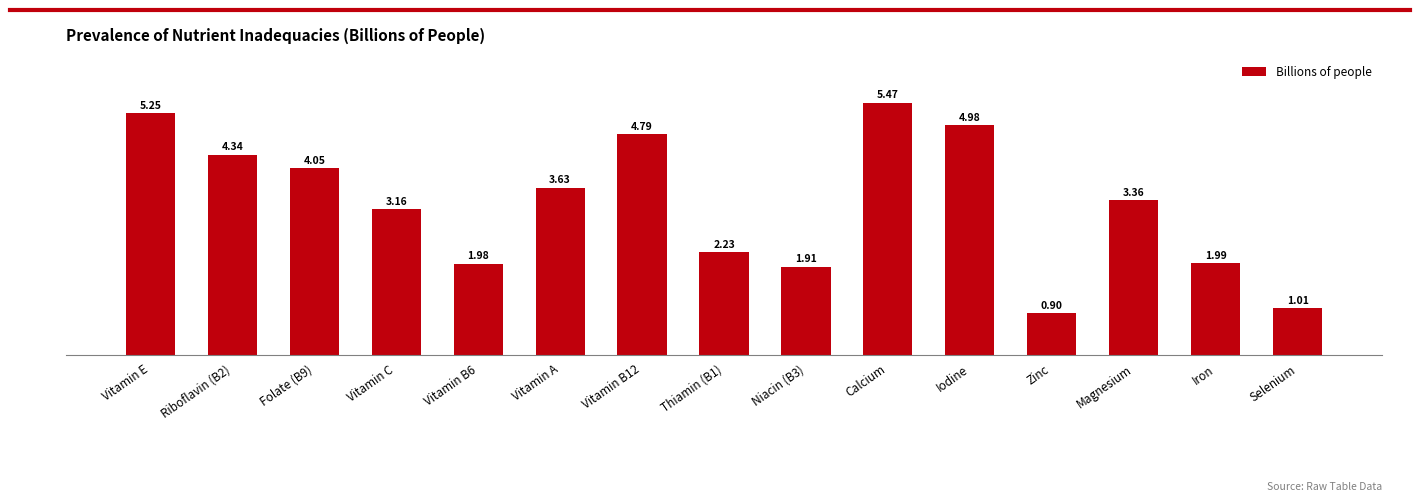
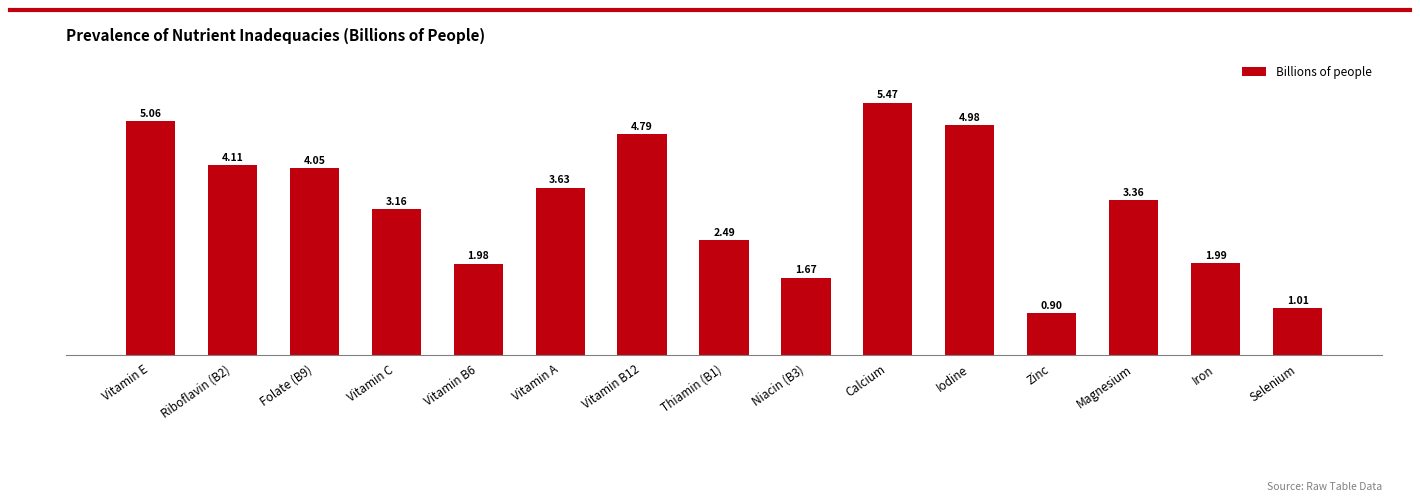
  {
-   "Vitamin E": 5.25,
-   "Riboflavin (B2)": 4.34,
+   "Vitamin E": 5.06,
+   "Riboflavin (B2)": 4.11,
    "Folate (B9)": 4.05,
    "Vitamin C": 3.16,
    "Vitamin B6": 1.98,
    "Vitamin A": 3.63,
    "Vitamin B12": 4.79,
-   "Thiamin (B1)": 2.23,
-   "Niacin (B3)": 1.91,
+   "Thiamin (B1)": 2.49,
+   "Niacin (B3)": 1.67,
    "Calcium": 5.47,
    "Iodine": 4.98,
    "Zinc": 0.90,
    "Magnesium": 3.36,
    "Iron": 1.99,
    "Selenium": 1.01
  }
